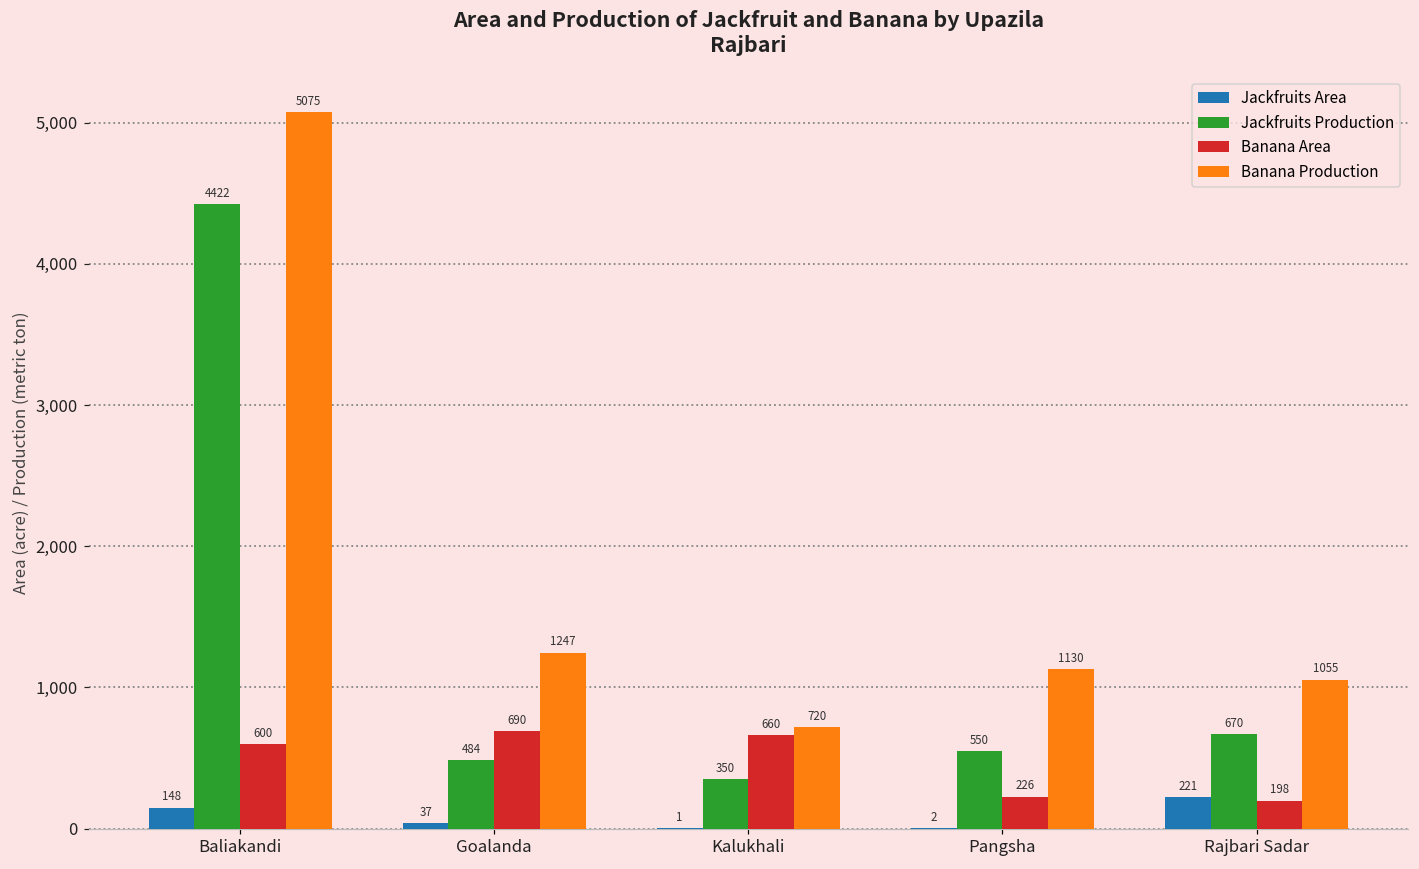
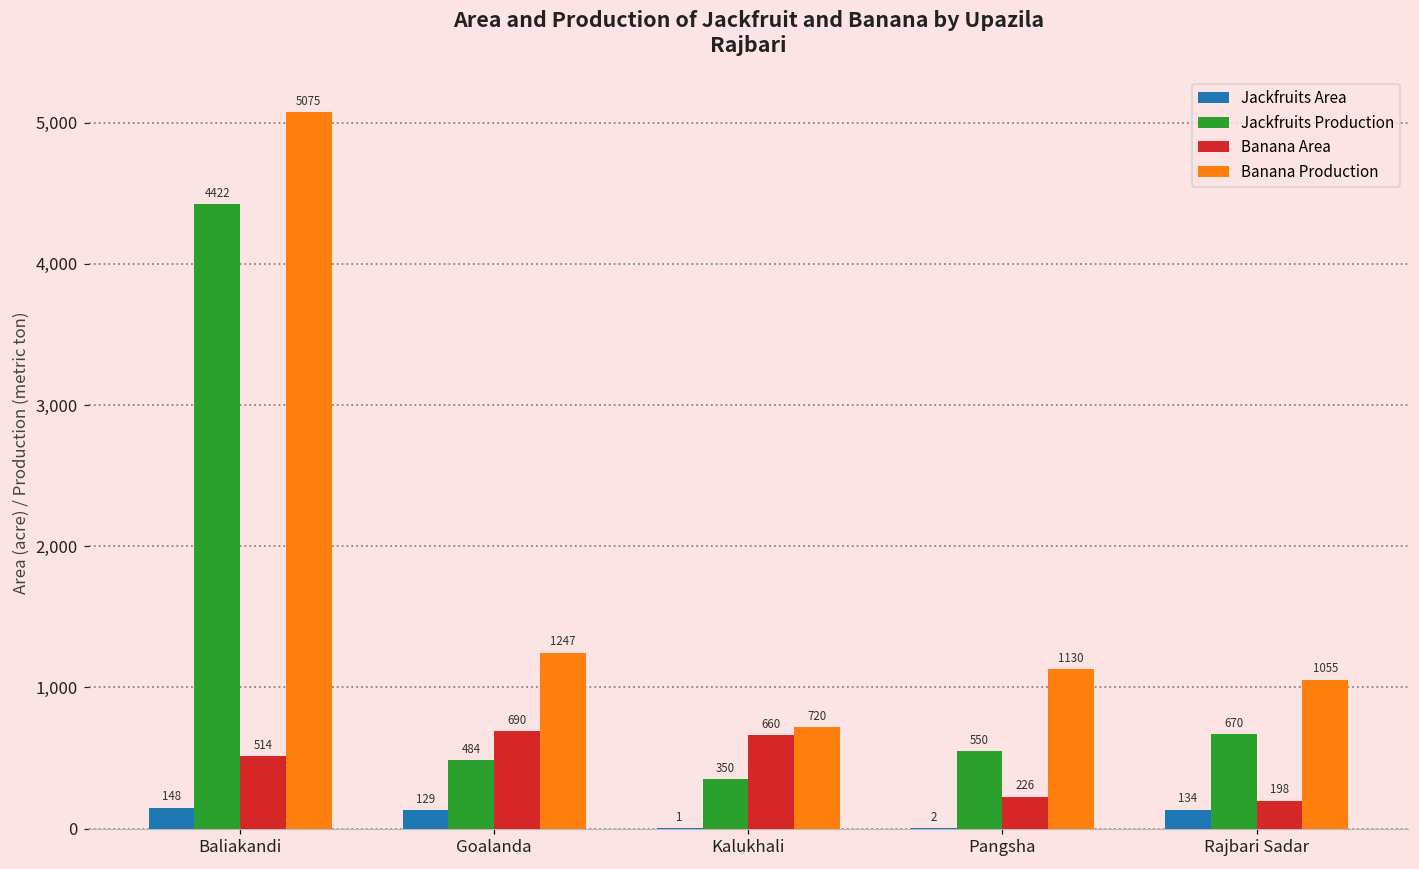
  {
    "Jackfruits Area": {
      "Baliakandi": 148,
-     "Goalanda": 37,
+     "Goalanda": 129,
      "Kalukhali": 1,
      "Pangsha": 2,
-     "Rajbari Sadar": 221
+     "Rajbari Sadar": 134
    },
    "Jackfruits Production": {
      "Baliakandi": 4422,
      "Goalanda": 484,
      "Kalukhali": 350,
      "Pangsha": 550,
      "Rajbari Sadar": 670
    },
    "Banana Area": {
-     "Baliakandi": 600,
+     "Baliakandi": 514,
      "Goalanda": 690,
      "Kalukhali": 660,
      "Pangsha": 226,
      "Rajbari Sadar": 198
    },
    "Banana Production": {
      "Baliakandi": 5075,
      "Goalanda": 1247,
      "Kalukhali": 720,
      "Pangsha": 1130,
      "Rajbari Sadar": 1055
    }
  }
